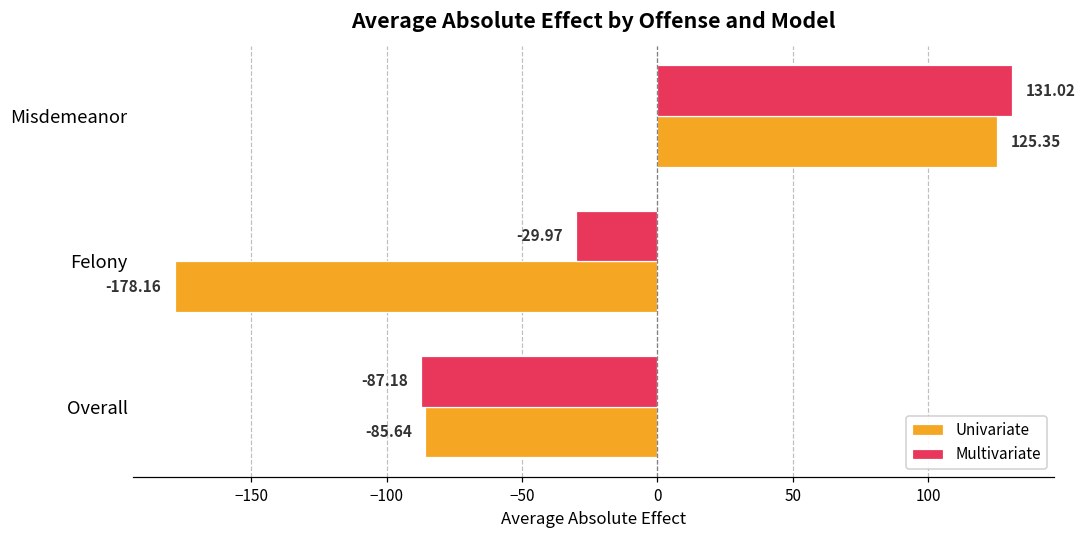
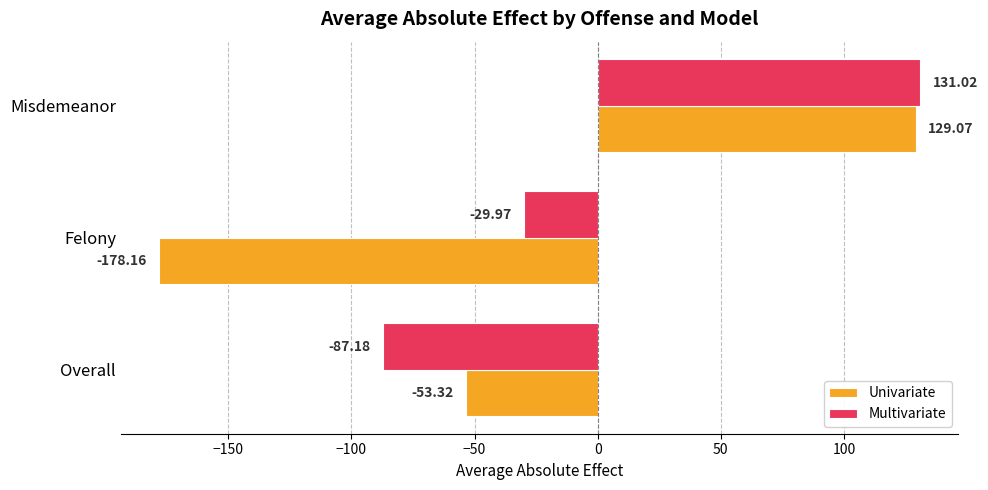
  {
    "Univariate": {
-     "Misdemeanor": 125.35,
+     "Misdemeanor": 129.07,
      "Felony": -178.16,
-     "Overall": -85.64
+     "Overall": -53.32
    },
    "Multivariate": {
      "Misdemeanor": 131.02,
      "Felony": -29.97,
      "Overall": -87.18
    }
  }
